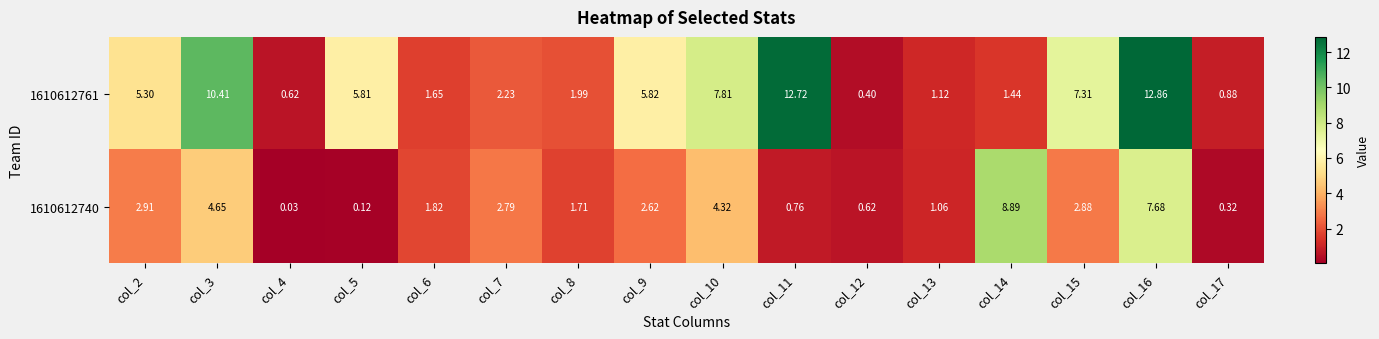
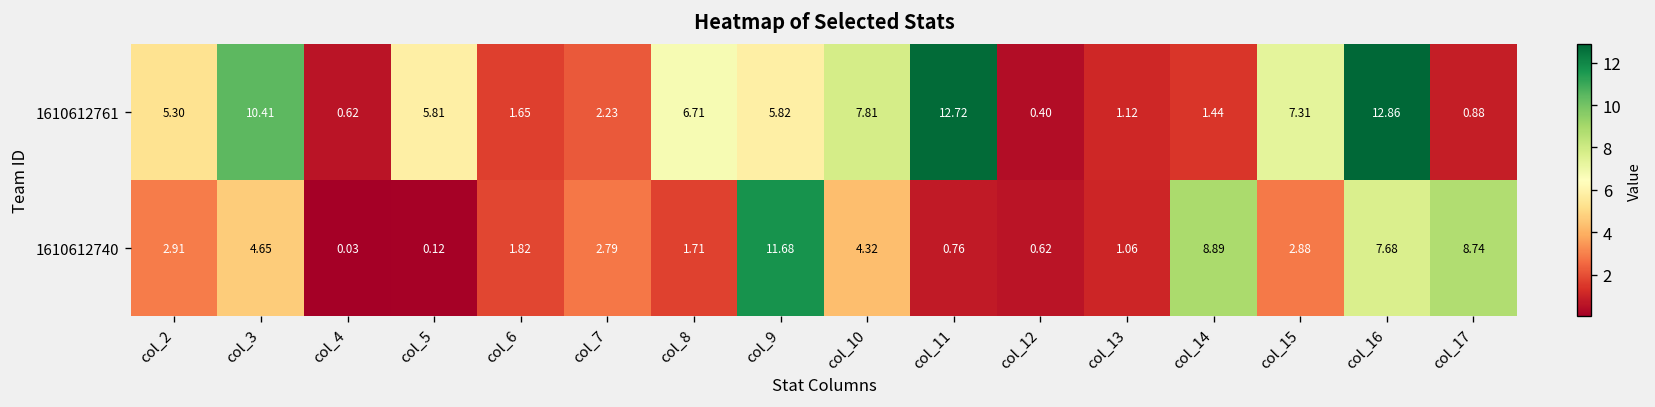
  {
    "1610612761": {
      "col_2": 5.30,
      "col_3": 10.41,
      "col_4": 0.62,
      "col_5": 5.81,
      "col_6": 1.65,
      "col_7": 2.23,
-     "col_8": 1.99,
+     "col_8": 6.71,
      "col_9": 5.82,
      "col_10": 7.81,
      "col_11": 12.72,
      "col_12": 0.40,
      "col_13": 1.12,
      "col_14": 1.44,
      "col_15": 7.31,
      "col_16": 12.86,
      "col_17": 0.88
    },
    "1610612740": {
      "col_2": 2.91,
      "col_3": 4.65,
      "col_4": 0.03,
      "col_5": 0.12,
      "col_6": 1.82,
      "col_7": 2.79,
      "col_8": 1.71,
-     "col_9": 2.62,
+     "col_9": 11.68,
      "col_10": 4.32,
      "col_11": 0.76,
      "col_12": 0.62,
      "col_13": 1.06,
      "col_14": 8.89,
      "col_15": 2.88,
      "col_16": 7.68,
-     "col_17": 0.32
+     "col_17": 8.74
    }
  }
